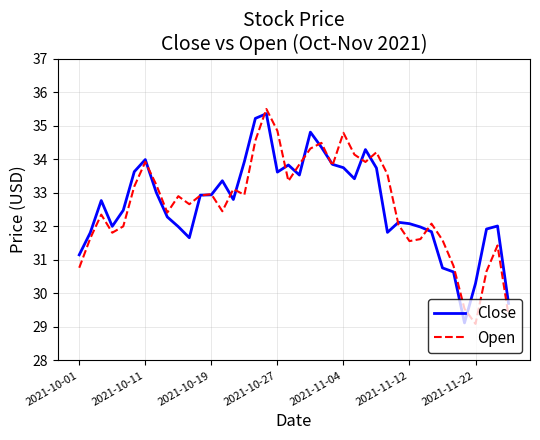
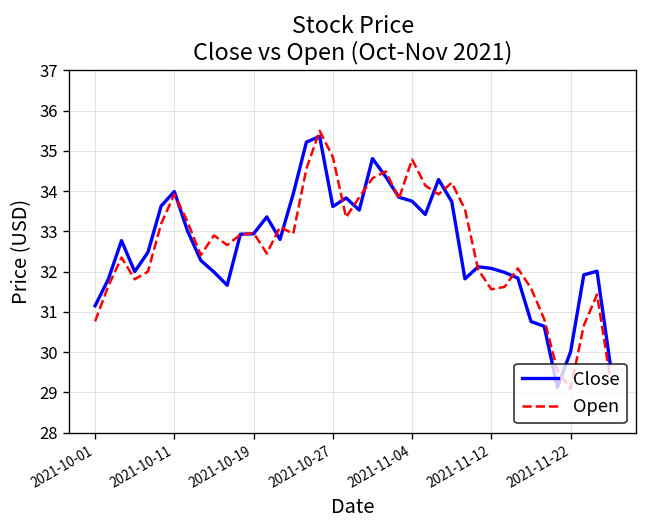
  {
    "Close": {
      "2021-10-01": 31.1,
      "2021-10-27": 33.6,
      "2021-11-04": 33.8,
      "2021-11-12": 32.1,
-     "2021-11-22": 30.3
+     "2021-11-22": 30.0
    },
    "Open": {
      "2021-10-01": 30.8,
      "2021-10-27": 34.8,
      "2021-11-04": 34.8,
      "2021-11-12": 31.6
    }
  }
